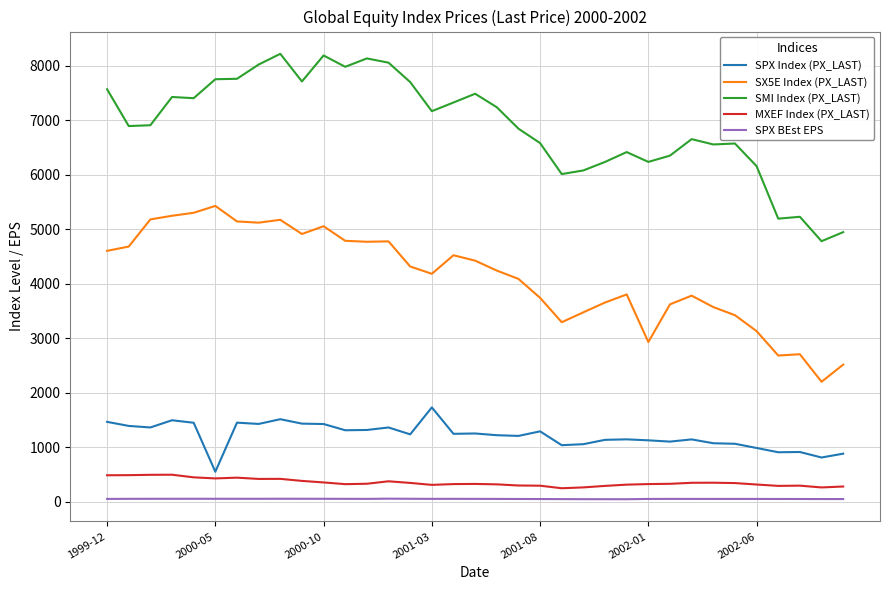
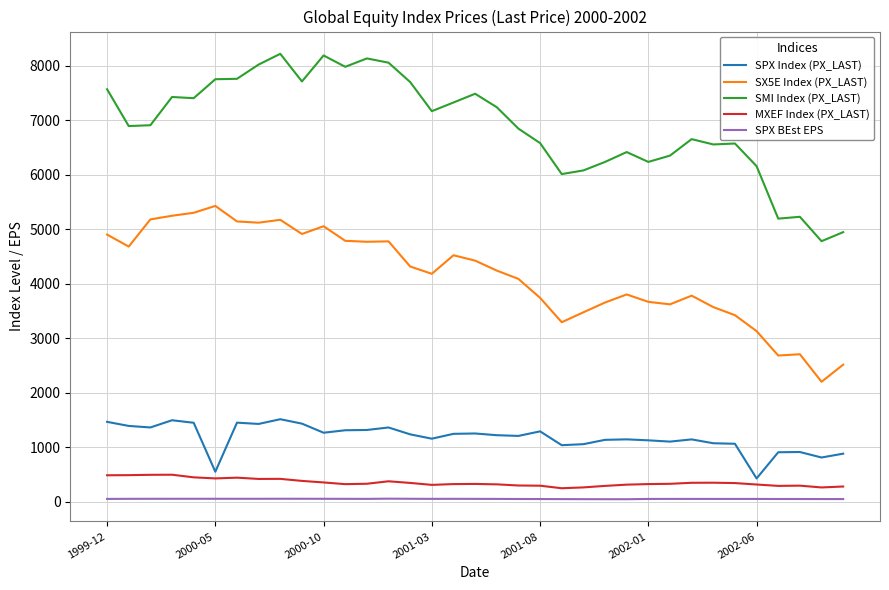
  {
    "SPX Index (PX_LAST)": {
      "1999-12": 1500,
      "2000-05": 600,
-     "2000-10": 1400,
-     "2001-03": 1700,
+     "2000-10": 1300,
+     "2001-03": 1200,
      "2001-08": 1300,
      "2002-01": 1100,
-     "2002-06": 1000
+     "2002-06": 400
    },
    "SX5E Index (PX_LAST)": {
-     "1999-12": 4600,
+     "1999-12": 4900,
      "2000-05": 5400,
      "2000-10": 5100,
      "2001-03": 4200,
      "2001-08": 3700,
-     "2002-01": 2900,
+     "2002-01": 3700,
      "2002-06": 3100
    },
    "SMI Index (PX_LAST)": {
      "1999-12": 7600,
      "2000-05": 7800,
      "2000-10": 8200,
      "2001-03": 7200,
      "2001-08": 6600,
      "2002-01": 6200,
      "2002-06": 6200
    },
    "MXEF Index (PX_LAST)": {
      "1999-12": 500,
      "2000-05": 400,
      "2000-10": 400,
      "2001-03": 300,
      "2001-08": 300,
      "2002-01": 300,
      "2002-06": 300
    },
    "SPX BEst EPS": {
      "1999-12": 100,
      "2000-05": 100,
      "2000-10": 100,
      "2001-03": 100,
      "2001-08": 100,
      "2002-01": 100,
      "2002-06": 100
    }
  }
